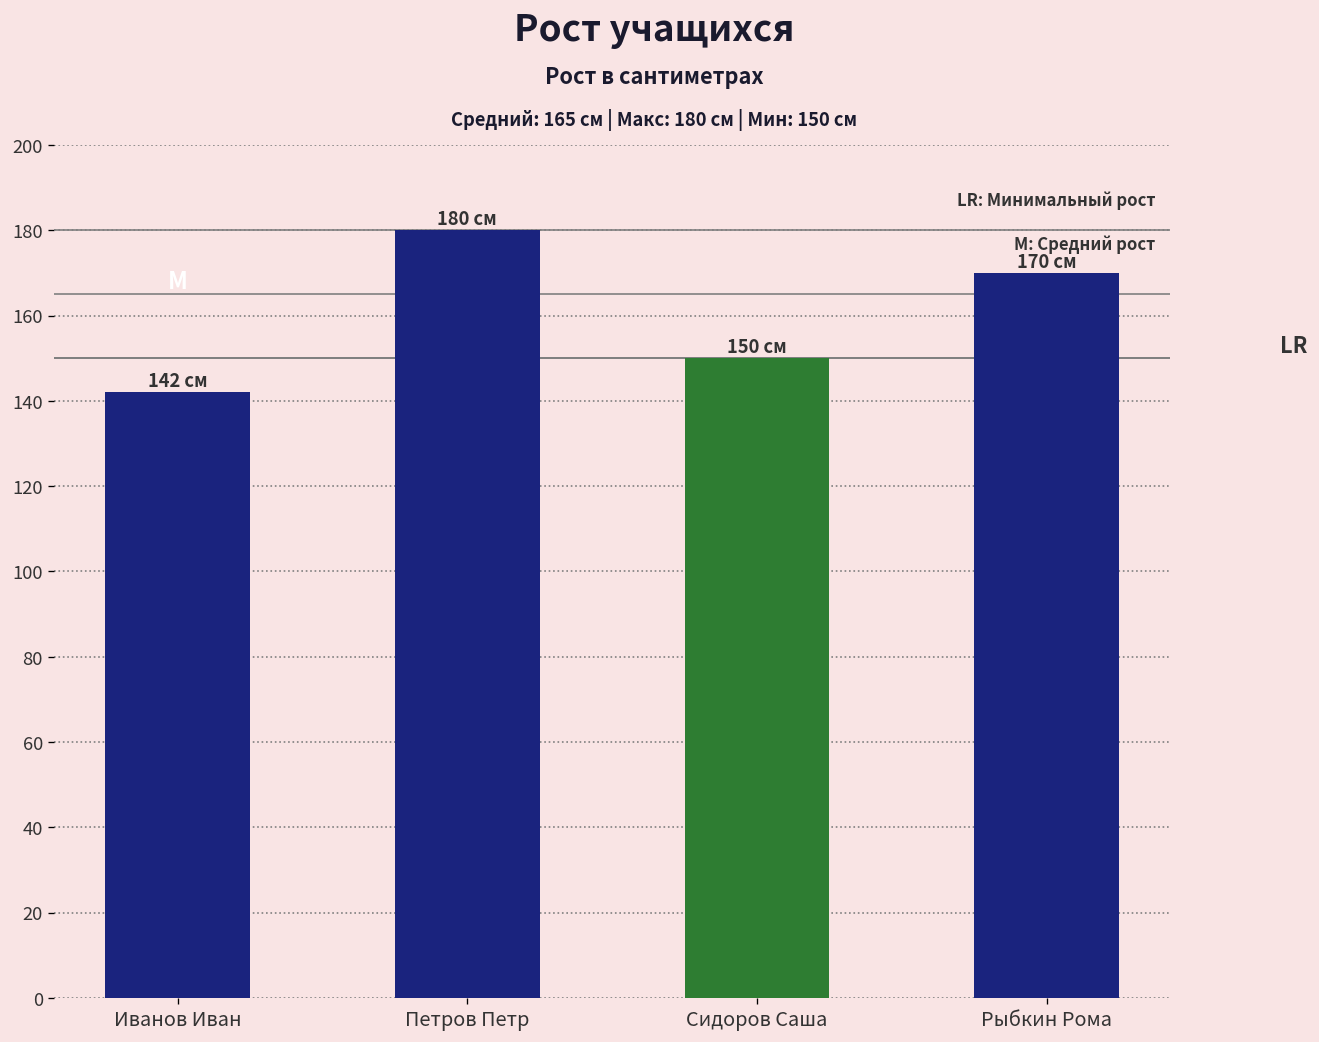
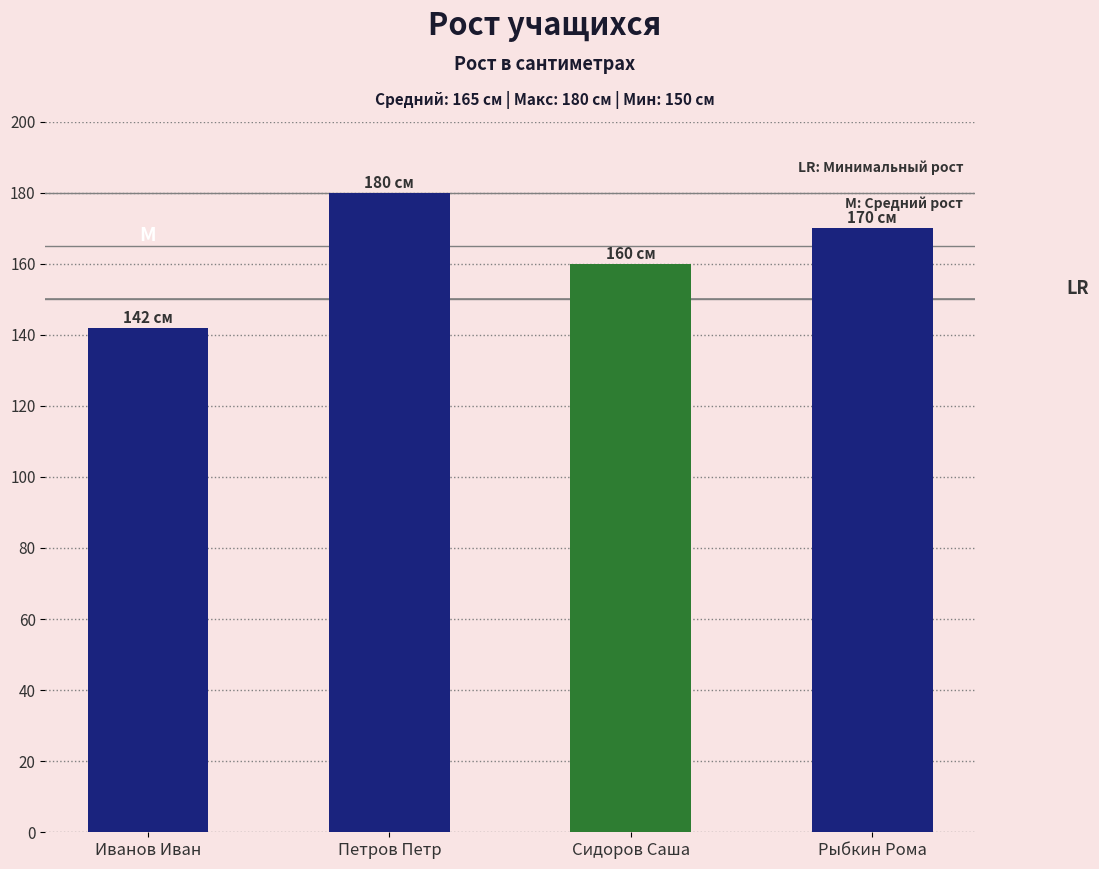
  {
    "Иванов Иван": 142,
    "Петров Петр": 180,
-   "Сидоров Саша": 150,
+   "Сидоров Саша": 160,
    "Рыбкин Рома": 170
  }
